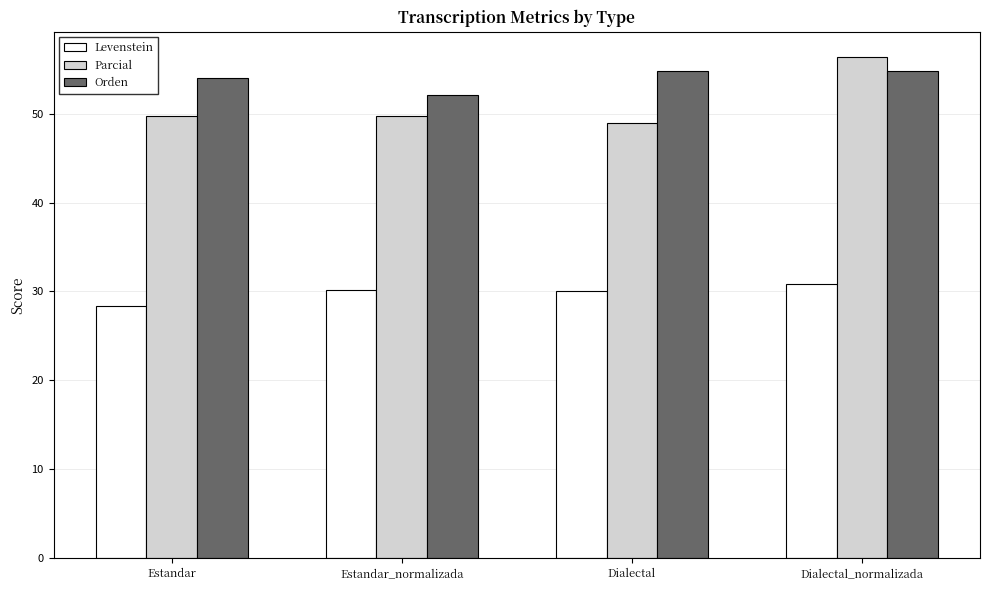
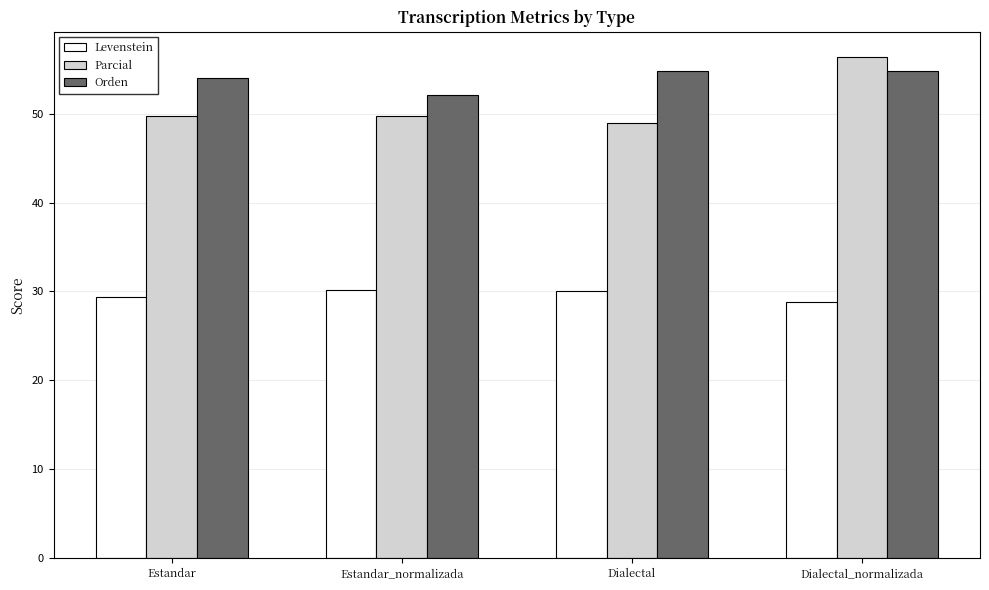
  {
    "Levenstein": {
-     "Estandar": 28,
+     "Estandar": 29,
      "Estandar_normalizada": 30,
      "Dialectal": 30,
-     "Dialectal_normalizada": 31
+     "Dialectal_normalizada": 29
    },
    "Parcial": {
      "Estandar": 50,
      "Estandar_normalizada": 50,
      "Dialectal": 49,
      "Dialectal_normalizada": 56
    },
    "Orden": {
      "Estandar": 54,
      "Estandar_normalizada": 52,
      "Dialectal": 55,
      "Dialectal_normalizada": 55
    }
  }
